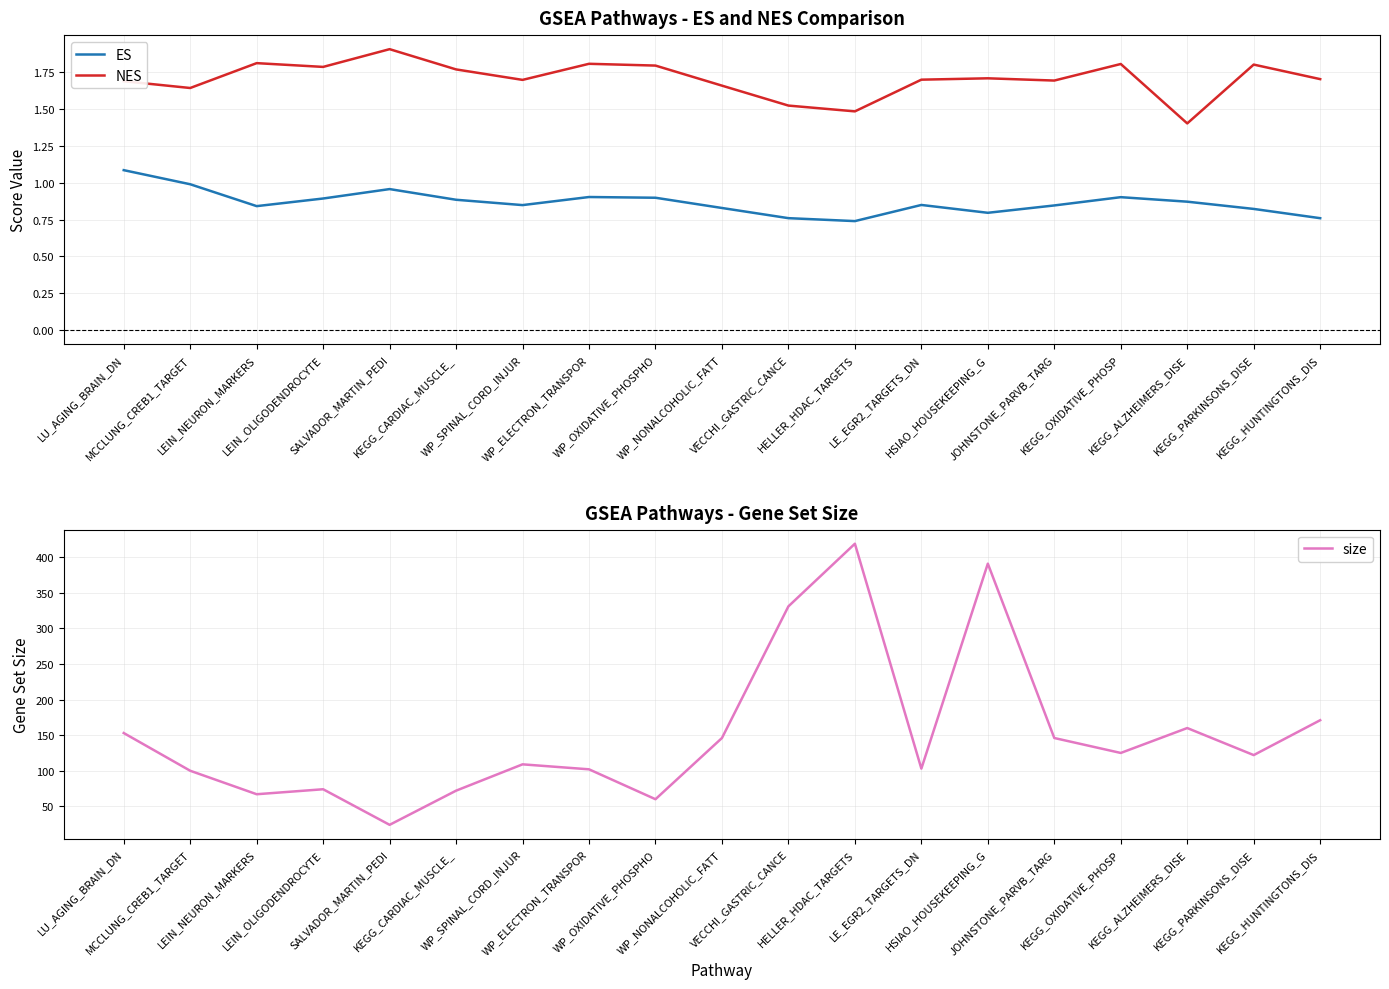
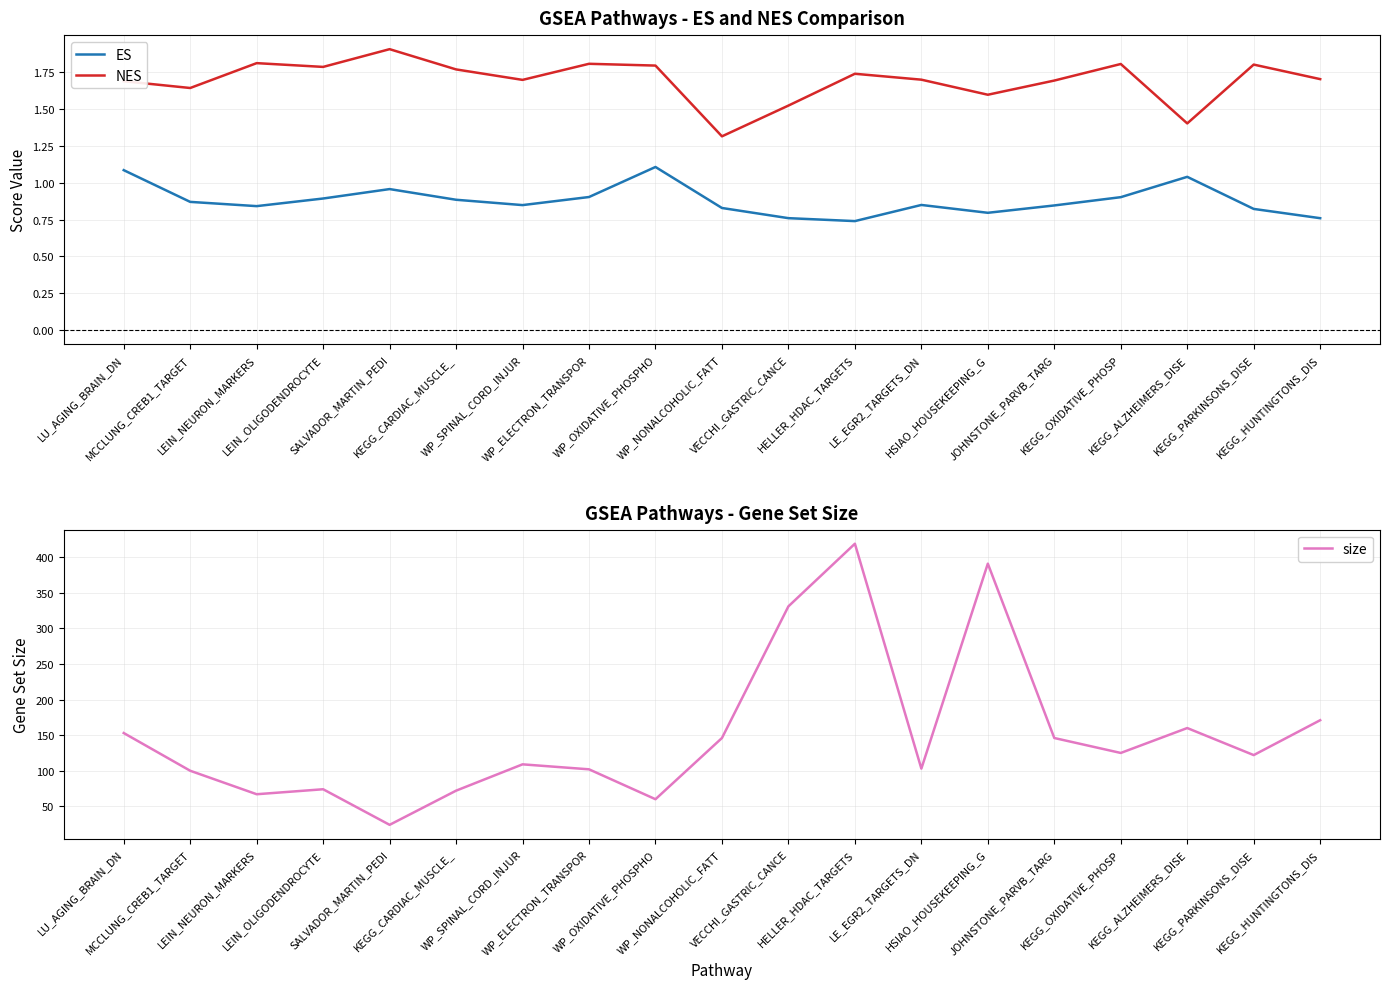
  {
    "GSEA Pathways - ES and NES Comparison": {
      "ES": {
        "LU_AGING_BRAIN_DN": 1.08,
-       "MCCLUNG_CREB1_TARGET": 0.99,
+       "MCCLUNG_CREB1_TARGET": 0.87,
        "LEIN_NEURON_MARKERS": 0.84,
        "LEIN_OLIGODENDROCYTE": 0.89,
        "SALVADOR_MARTIN_PEDI": 0.96,
        "KEGG_CARDIAC_MUSCLE_": 0.88,
        "WP_SPINAL_CORD_INJUR": 0.85,
        "WP_ELECTRON_TRANSPOR": 0.90,
-       "WP_OXIDATIVE_PHOSPHO": 0.90,
+       "WP_OXIDATIVE_PHOSPHO": 1.11,
        "WP_NONALCOHOLIC_FATT": 0.83,
        "VECCHI_GASTRIC_CANCE": 0.76,
        "HELLER_HDAC_TARGETS": 0.74,
        "LE_EGR2_TARGETS_DN": 0.85,
        "HSIAO_HOUSEKEEPING_G": 0.80,
        "JOHNSTONE_PARVB_TARG": 0.85,
        "KEGG_OXIDATIVE_PHOSP": 0.90,
-       "KEGG_ALZHEIMERS_DISE": 0.87,
+       "KEGG_ALZHEIMERS_DISE": 1.04,
        "KEGG_PARKINSONS_DISE": 0.82,
        "KEGG_HUNTINGTONS_DIS": 0.76
      },
      "NES": {
        "MCCLUNG_CREB1_TARGET": 1.64,
        "LEIN_NEURON_MARKERS": 1.81,
        "LEIN_OLIGODENDROCYTE": 1.78,
        "SALVADOR_MARTIN_PEDI": 1.90,
        "KEGG_CARDIAC_MUSCLE_": 1.77,
        "WP_SPINAL_CORD_INJUR": 1.70,
        "WP_ELECTRON_TRANSPOR": 1.81,
        "WP_OXIDATIVE_PHOSPHO": 1.79,
-       "WP_NONALCOHOLIC_FATT": 1.66,
+       "WP_NONALCOHOLIC_FATT": 1.31,
        "VECCHI_GASTRIC_CANCE": 1.52,
-       "HELLER_HDAC_TARGETS": 1.48,
+       "HELLER_HDAC_TARGETS": 1.74,
        "LE_EGR2_TARGETS_DN": 1.70,
-       "HSIAO_HOUSEKEEPING_G": 1.71,
+       "HSIAO_HOUSEKEEPING_G": 1.60,
        "JOHNSTONE_PARVB_TARG": 1.69,
        "KEGG_OXIDATIVE_PHOSP": 1.80,
        "KEGG_ALZHEIMERS_DISE": 1.40,
        "KEGG_PARKINSONS_DISE": 1.80,
        "KEGG_HUNTINGTONS_DIS": 1.70
      }
    },
    "GSEA Pathways - Gene Set Size": {
      "LU_AGING_BRAIN_DN": 150,
      "MCCLUNG_CREB1_TARGET": 100,
      "LEIN_NEURON_MARKERS": 70,
      "LEIN_OLIGODENDROCYTE": 70,
      "SALVADOR_MARTIN_PEDI": 20,
      "KEGG_CARDIAC_MUSCLE_": 70,
      "WP_SPINAL_CORD_INJUR": 110,
      "WP_ELECTRON_TRANSPOR": 100,
      "WP_OXIDATIVE_PHOSPHO": 60,
      "WP_NONALCOHOLIC_FATT": 150,
      "VECCHI_GASTRIC_CANCE": 330,
      "HELLER_HDAC_TARGETS": 420,
      "LE_EGR2_TARGETS_DN": 100,
      "HSIAO_HOUSEKEEPING_G": 390,
      "JOHNSTONE_PARVB_TARG": 150,
      "KEGG_OXIDATIVE_PHOSP": 130,
      "KEGG_ALZHEIMERS_DISE": 160,
      "KEGG_PARKINSONS_DISE": 120,
      "KEGG_HUNTINGTONS_DIS": 170
    }
  }
